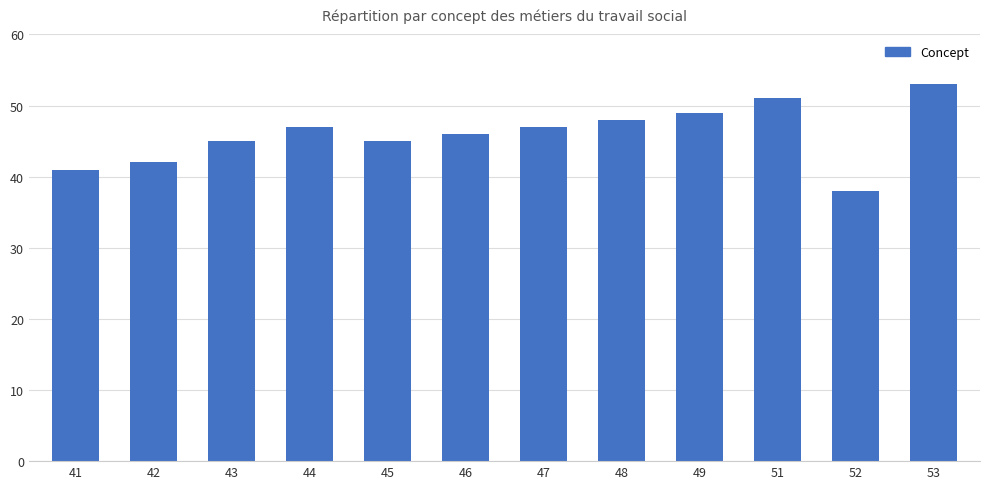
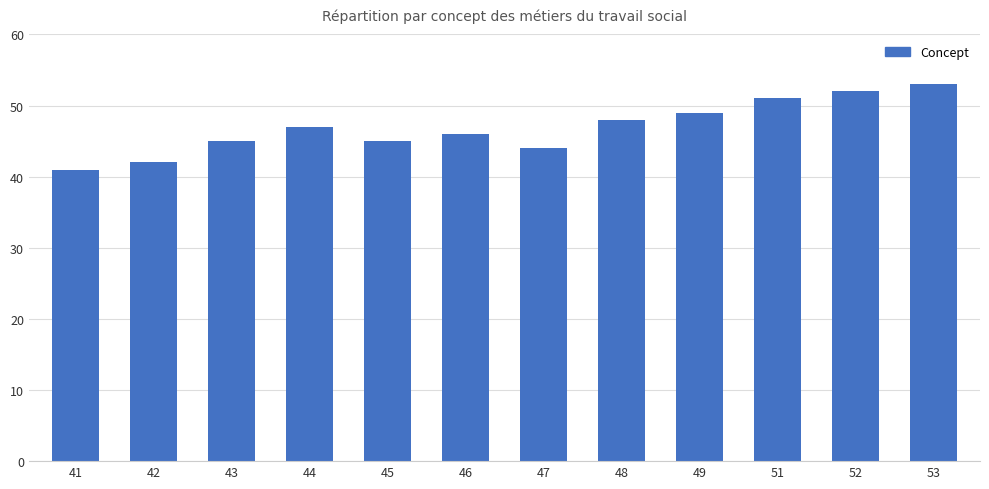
  {
    "41": 41,
    "42": 42,
    "43": 45,
    "44": 47,
    "45": 45,
    "46": 46,
-   "47": 47,
+   "47": 44,
    "48": 48,
    "49": 49,
    "51": 51,
-   "52": 38,
+   "52": 52,
    "53": 53
  }
